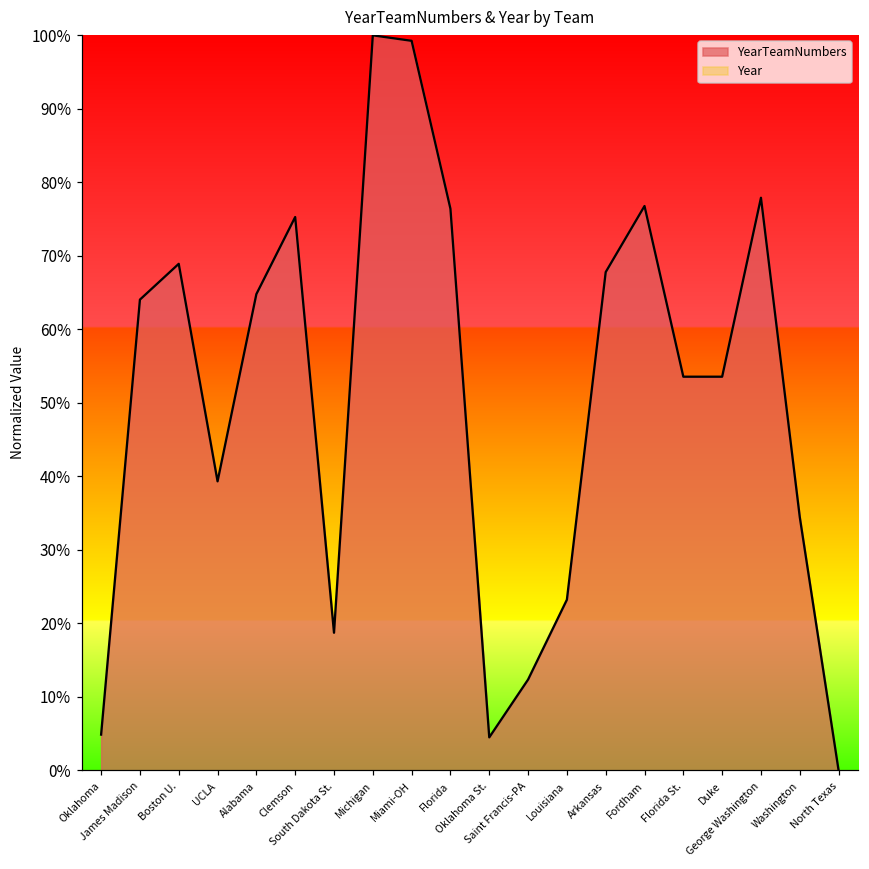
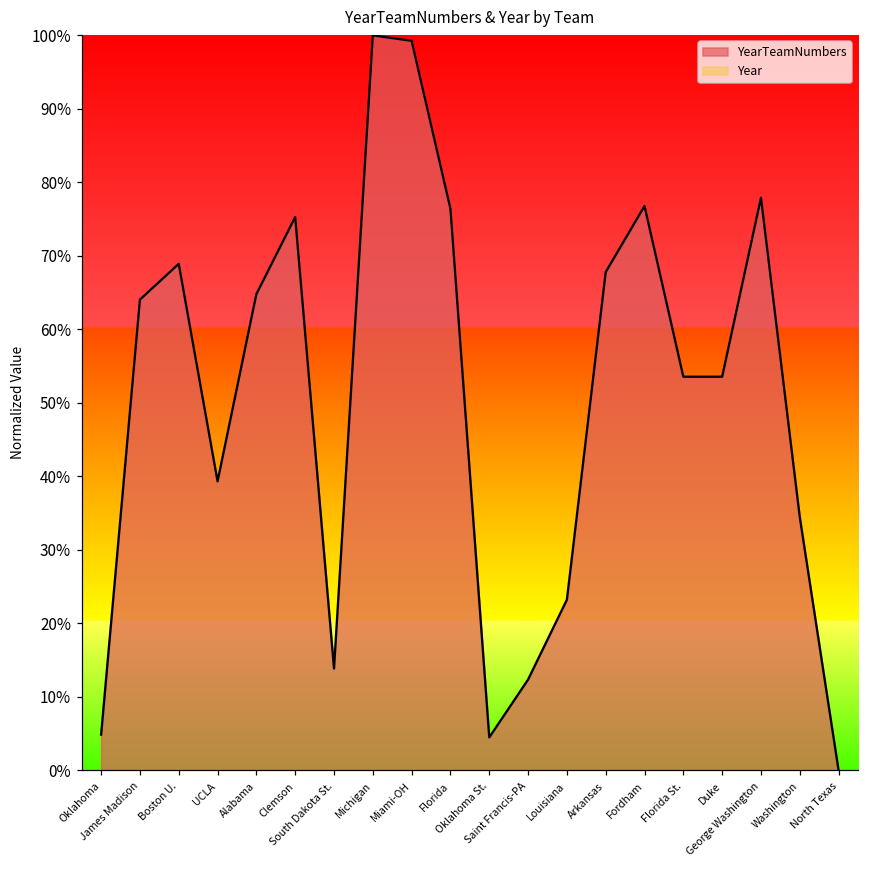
  {
    "Oklahoma": "5%",
    "James Madison": "64%",
    "Boston U.": "69%",
    "UCLA": "39%",
    "Alabama": "65%",
    "Clemson": "75%",
-   "South Dakota St.": "19%",
+   "South Dakota St.": "14%",
    "Michigan": "100%",
    "Miami-OH": "99%",
    "Florida": "76%",
    "Oklahoma St.": "4%",
    "Saint Francis-PA": "12%",
    "Louisiana": "23%",
    "Arkansas": "68%",
    "Fordham": "77%",
    "Florida St.": "54%",
    "Duke": "54%",
    "George Washington": "78%",
    "Washington": "34%",
    "North Texas": "0%"
  }
